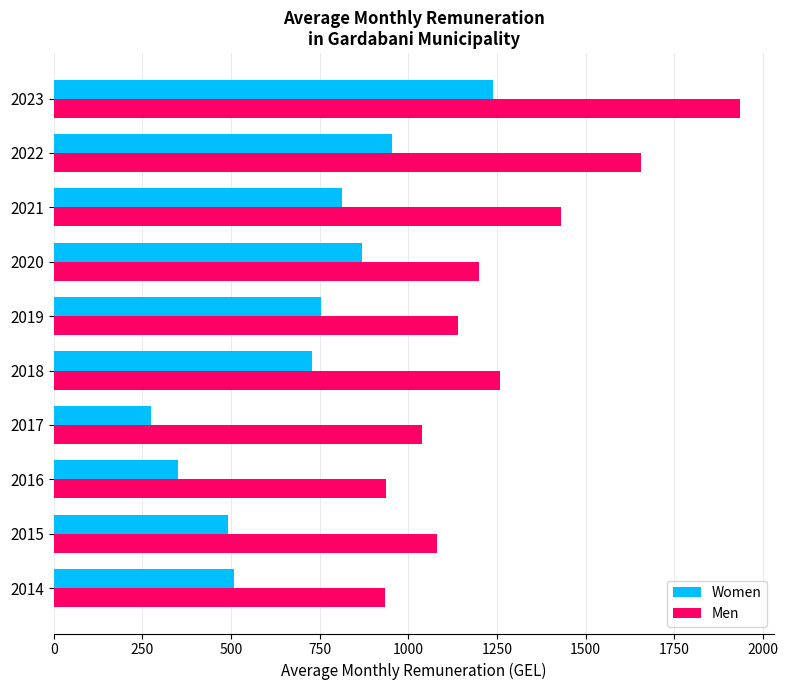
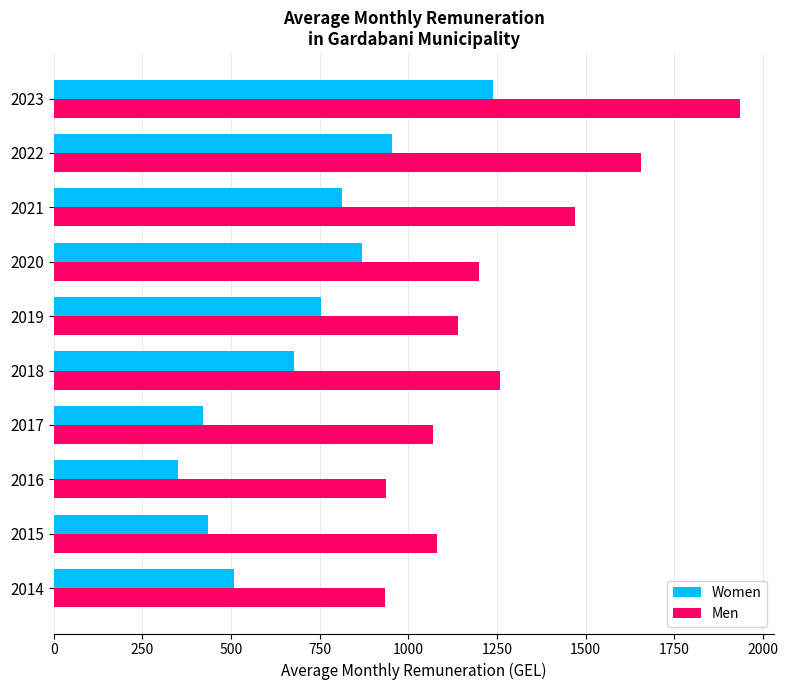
  {
    "Women": {
      "2023": 1240,
      "2022": 950,
      "2021": 810,
      "2020": 870,
      "2019": 750,
-     "2018": 730,
-     "2017": 270,
+     "2018": 680,
+     "2017": 420,
      "2016": 350,
-     "2015": 490,
+     "2015": 430,
      "2014": 510
    },
    "Men": {
      "2023": 1930,
      "2022": 1660,
-     "2021": 1430,
+     "2021": 1470,
      "2020": 1200,
      "2019": 1140,
      "2018": 1260,
-     "2017": 1040,
+     "2017": 1070,
      "2016": 940,
      "2015": 1080,
      "2014": 930
    }
  }
